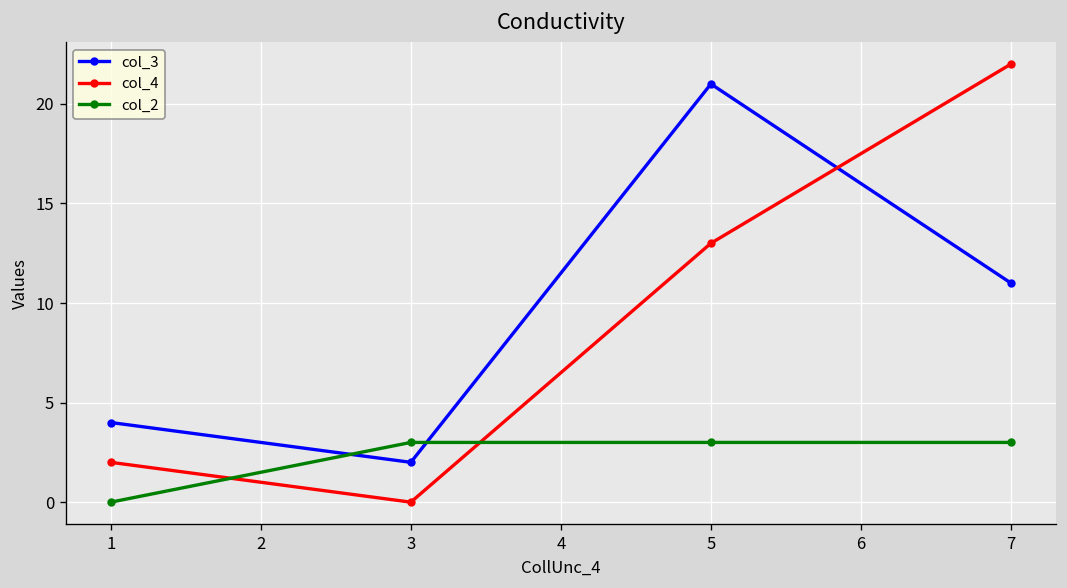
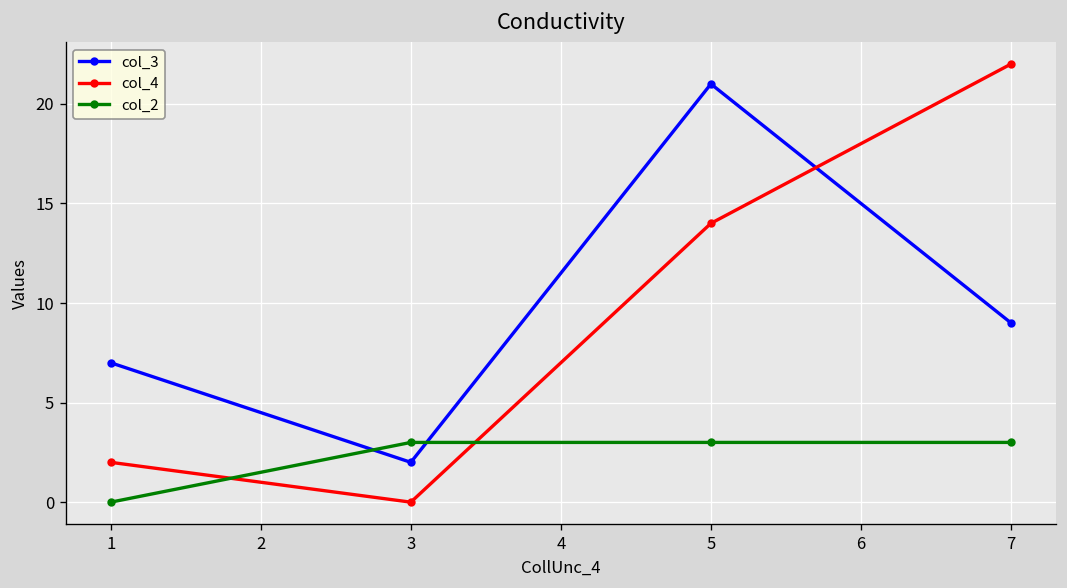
  {
    "col_3": {
-     "1": 4,
+     "1": 7,
      "3": 2,
      "5": 21,
-     "7": 11
+     "7": 9
    },
    "col_4": {
      "1": 2,
      "3": 0,
-     "5": 13,
+     "5": 14,
      "7": 22
    },
    "col_2": {
      "1": 0,
      "3": 3,
      "5": 3,
      "7": 3
    }
  }
